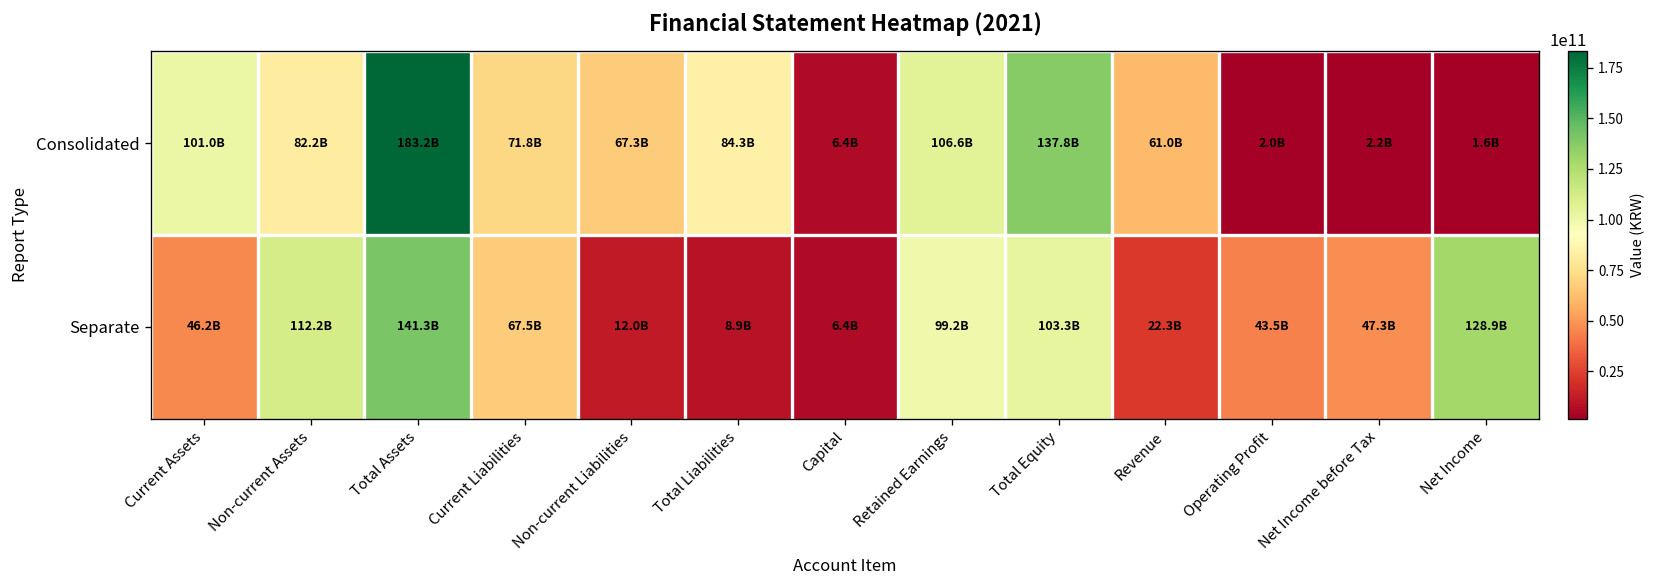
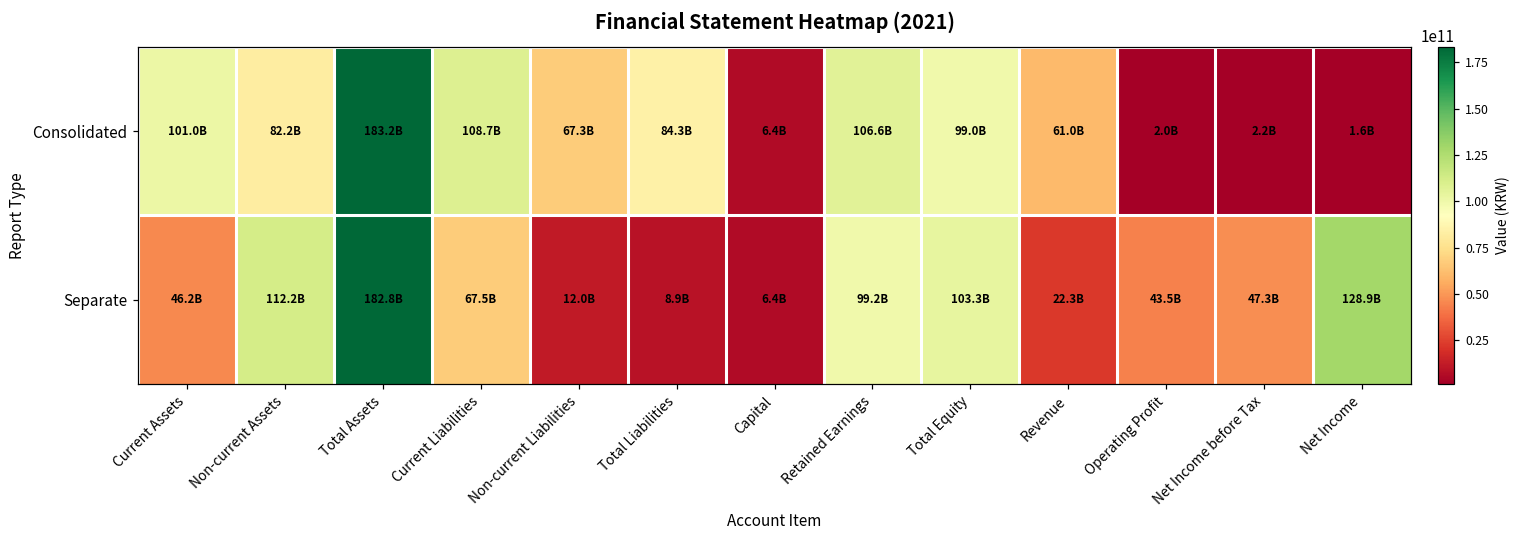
  {
    "Consolidated": {
      "Current Assets": "101.0B",
      "Non-current Assets": "82.2B",
      "Total Assets": "183.2B",
-     "Current Liabilities": "71.8B",
+     "Current Liabilities": "108.7B",
      "Non-current Liabilities": "67.3B",
      "Total Liabilities": "84.3B",
      "Capital": "6.4B",
      "Retained Earnings": "106.6B",
-     "Total Equity": "137.8B",
+     "Total Equity": "99.0B",
      "Revenue": "61.0B",
      "Operating Profit": "2.0B",
      "Net Income before Tax": "2.2B",
      "Net Income": "1.6B"
    },
    "Separate": {
      "Current Assets": "46.2B",
      "Non-current Assets": "112.2B",
-     "Total Assets": "141.3B",
+     "Total Assets": "182.8B",
      "Current Liabilities": "67.5B",
      "Non-current Liabilities": "12.0B",
      "Total Liabilities": "8.9B",
      "Capital": "6.4B",
      "Retained Earnings": "99.2B",
      "Total Equity": "103.3B",
      "Revenue": "22.3B",
      "Operating Profit": "43.5B",
      "Net Income before Tax": "47.3B",
      "Net Income": "128.9B"
    }
  }
